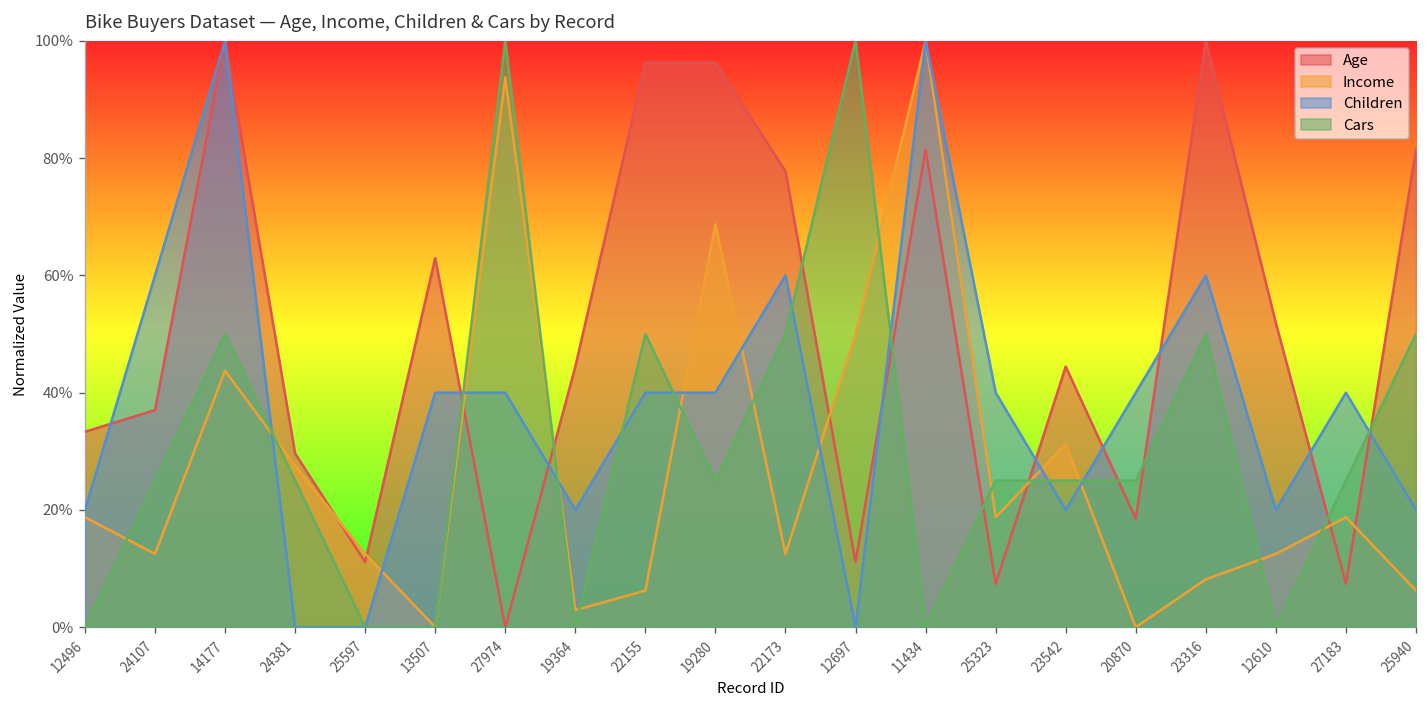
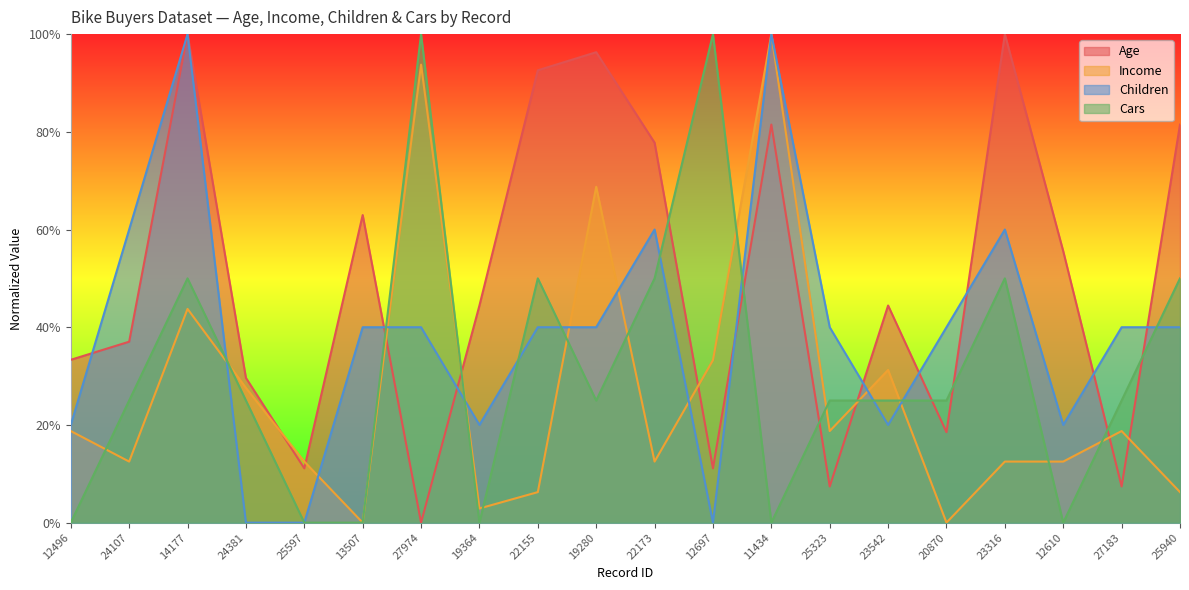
  {
    "Age": {
      "12496": "33%",
      "24107": "37%",
      "24381": "30%",
      "25597": "11%",
      "13507": "63%",
      "27974": "0%",
      "19364": "44%",
-     "22155": "96%",
+     "22155": "93%",
      "19280": "96%",
      "22173": "78%",
      "12697": "11%",
      "11434": "81%",
      "25323": "7%",
      "23542": "44%",
      "20870": "19%",
      "23316": "100%",
-     "12610": "52%",
+     "12610": "56%",
      "27183": "7%",
      "25940": "81%"
    },
    "Income": {
      "12496": "19%",
      "24107": "13%",
      "14177": "44%",
      "24381": "28%",
      "25597": "13%",
      "27974": "94%",
      "19364": "3%",
      "22155": "6%",
      "19280": "69%",
      "22173": "13%",
-     "12697": "50%",
+     "12697": "33%",
      "25323": "19%",
      "23542": "31%",
      "20870": "0%",
-     "23316": "8%",
+     "23316": "13%",
      "12610": "13%",
      "27183": "19%",
      "25940": "6%"
    },
    "Children": {
      "12496": "20%",
      "24107": "60%",
      "24381": "0%",
      "13507": "40%",
      "27974": "40%",
      "19364": "20%",
      "22155": "40%",
      "19280": "40%",
      "22173": "60%",
      "12697": "0%",
      "25323": "40%",
      "23542": "20%",
      "20870": "40%",
      "23316": "60%",
      "12610": "20%",
      "27183": "40%",
-     "25940": "20%"
+     "25940": "40%"
    },
    "Cars": {
      "12496": "0%",
      "24107": "25%",
      "14177": "50%",
      "24381": "25%",
      "27974": "100%",
      "19364": "0%",
      "22155": "50%",
      "19280": "25%",
      "22173": "50%",
      "12697": "100%",
      "11434": "0%",
      "25323": "25%",
      "23542": "25%",
      "20870": "25%",
      "23316": "50%",
      "12610": "0%",
      "27183": "25%",
      "25940": "50%"
    }
  }
